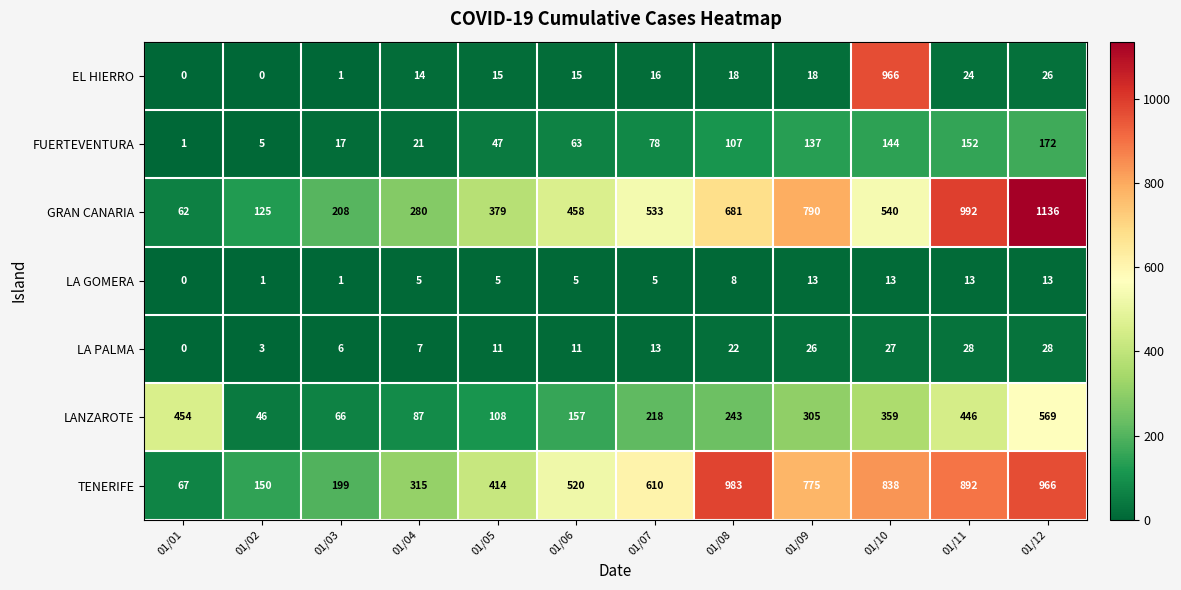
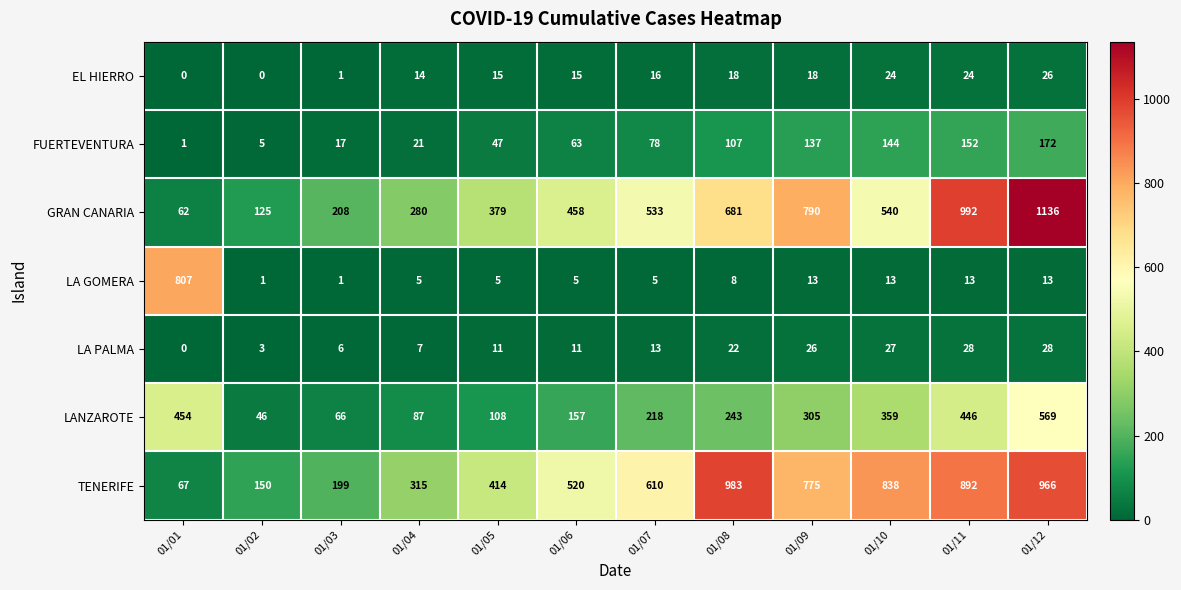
  {
    "EL HIERRO": {
      "01/01": 0,
      "01/02": 0,
      "01/03": 1,
      "01/04": 14,
      "01/05": 15,
      "01/06": 15,
      "01/07": 16,
      "01/08": 18,
      "01/09": 18,
-     "01/10": 966,
+     "01/10": 24,
      "01/11": 24,
      "01/12": 26
    },
    "FUERTEVENTURA": {
      "01/01": 1,
      "01/02": 5,
      "01/03": 17,
      "01/04": 21,
      "01/05": 47,
      "01/06": 63,
      "01/07": 78,
      "01/08": 107,
      "01/09": 137,
      "01/10": 144,
      "01/11": 152,
      "01/12": 172
    },
    "GRAN CANARIA": {
      "01/01": 62,
      "01/02": 125,
      "01/03": 208,
      "01/04": 280,
      "01/05": 379,
      "01/06": 458,
      "01/07": 533,
      "01/08": 681,
      "01/09": 790,
      "01/10": 540,
      "01/11": 992,
      "01/12": 1136
    },
    "LA GOMERA": {
-     "01/01": 0,
+     "01/01": 807,
      "01/02": 1,
      "01/03": 1,
      "01/04": 5,
      "01/05": 5,
      "01/06": 5,
      "01/07": 5,
      "01/08": 8,
      "01/09": 13,
      "01/10": 13,
      "01/11": 13,
      "01/12": 13
    },
    "LA PALMA": {
      "01/01": 0,
      "01/02": 3,
      "01/03": 6,
      "01/04": 7,
      "01/05": 11,
      "01/06": 11,
      "01/07": 13,
      "01/08": 22,
      "01/09": 26,
      "01/10": 27,
      "01/11": 28,
      "01/12": 28
    },
    "LANZAROTE": {
      "01/01": 454,
      "01/02": 46,
      "01/03": 66,
      "01/04": 87,
      "01/05": 108,
      "01/06": 157,
      "01/07": 218,
      "01/08": 243,
      "01/09": 305,
      "01/10": 359,
      "01/11": 446,
      "01/12": 569
    },
    "TENERIFE": {
      "01/01": 67,
      "01/02": 150,
      "01/03": 199,
      "01/04": 315,
      "01/05": 414,
      "01/06": 520,
      "01/07": 610,
      "01/08": 983,
      "01/09": 775,
      "01/10": 838,
      "01/11": 892,
      "01/12": 966
    }
  }
